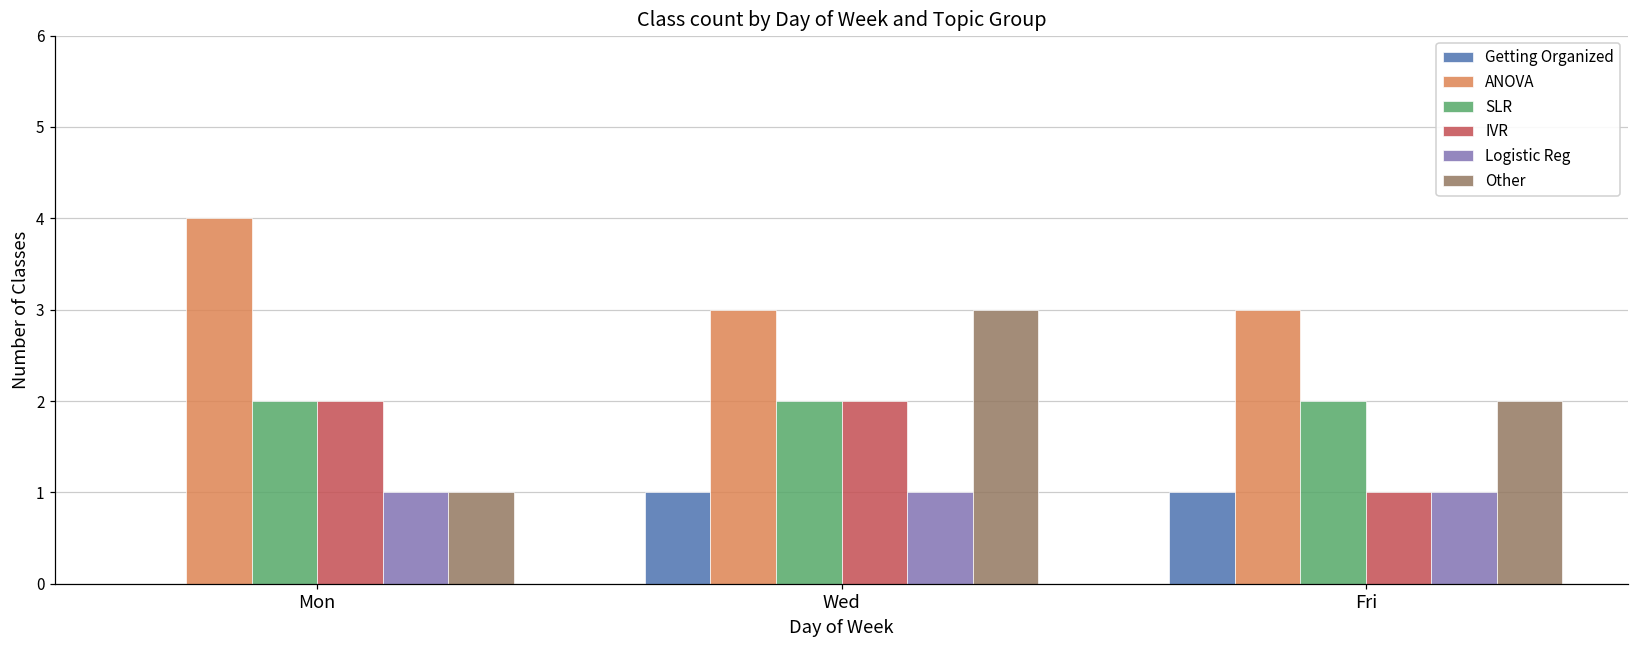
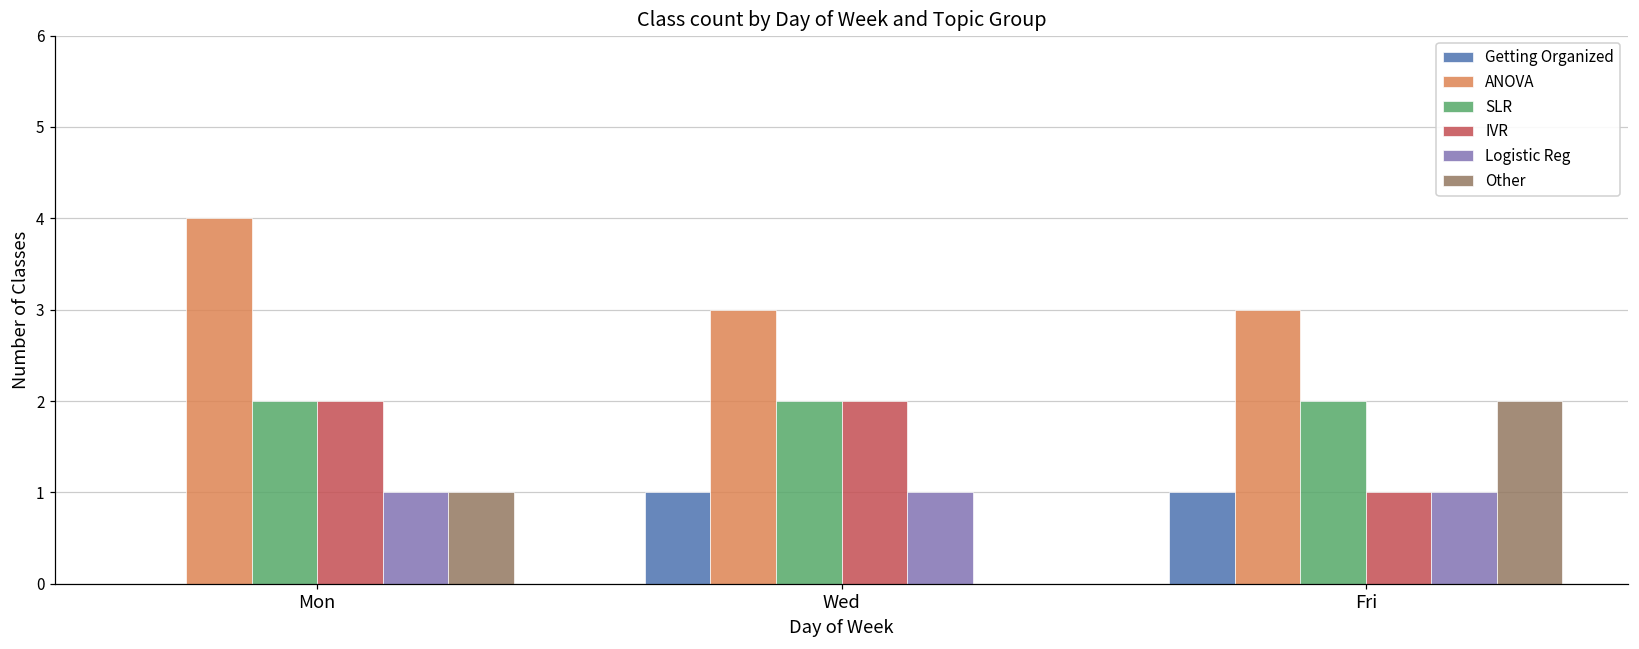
  {
    "SLR": {
      "Mon": 2,
      "Wed": 2,
      "Fri": 2
    },
    "Other": {
      "Mon": 1,
-     "Wed": 3,
+     "Wed": 0,
      "Fri": 2
    }
  }
